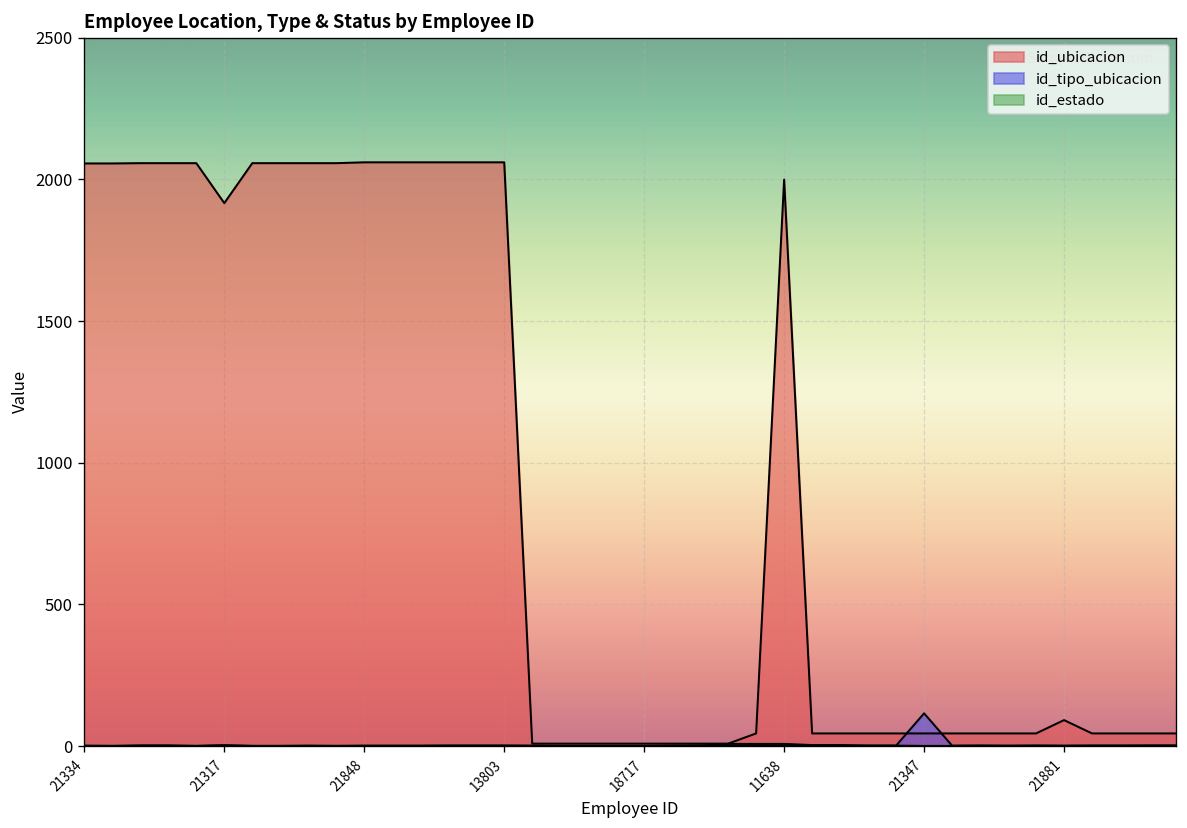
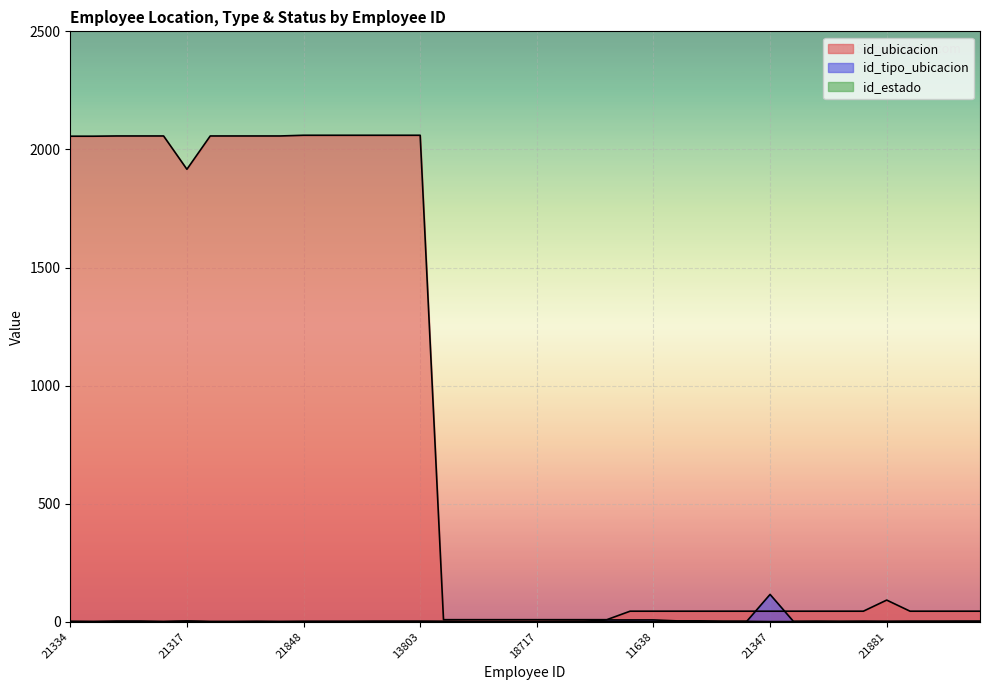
  {
    "id_ubicacion": {
      "21334": 2060,
      "21317": 1920,
      "21848": 2060,
      "13803": 2060,
-     "11638": 2000,
+     "11638": 50,
      "21347": 50,
      "21881": 90
    },
    "id_tipo_ubicacion": {
      "21347": 120
    },
    "id_estado": {
      "21347": 0
    }
  }
